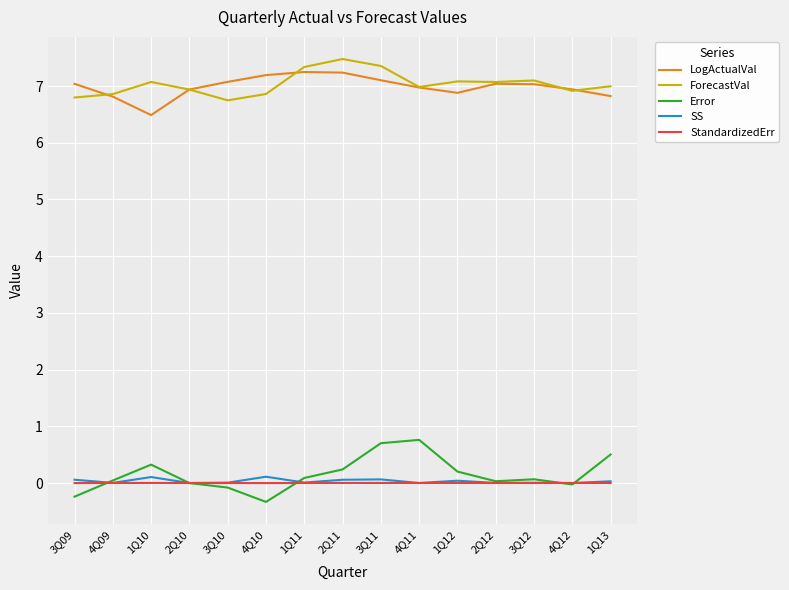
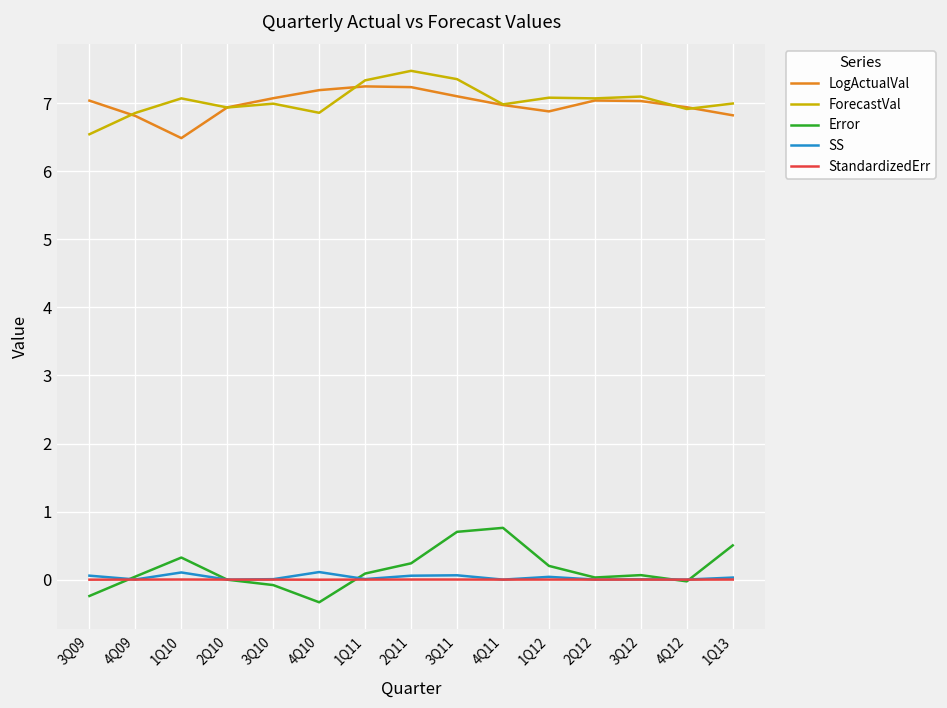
  {
    "LogActualVal": {
      "3Q09": 7.0,
      "1Q10": 6.5,
      "3Q10": 7.1,
      "4Q10": 7.2,
      "1Q11": 7.2,
      "2Q11": 7.2,
      "3Q11": 7.1,
      "1Q12": 6.9,
      "3Q12": 7.0,
      "1Q13": 6.8
    },
    "ForecastVal": {
-     "3Q09": 6.8,
+     "3Q09": 6.5,
      "1Q10": 7.1,
-     "3Q10": 6.7,
+     "3Q10": 7.0,
      "4Q10": 6.9,
      "1Q11": 7.3,
      "2Q11": 7.5,
      "3Q11": 7.4,
      "1Q12": 7.1,
      "3Q12": 7.1,
      "1Q13": 7.0
    },
    "Error": {
      "3Q09": -0.2,
      "1Q10": 0.3,
      "3Q10": -0.1,
      "4Q10": -0.3,
      "1Q11": 0.1,
      "2Q11": 0.2,
      "3Q11": 0.7,
      "4Q11": 0.8,
      "1Q12": 0.2,
      "3Q12": 0.1,
      "1Q13": 0.5
    },
    "SS": {
      "3Q09": 0.1,
      "1Q10": 0.1,
      "4Q10": 0.1,
      "2Q11": 0.1,
      "3Q11": 0.1
    },
    "StandardizedErr": {
      "3Q09": 0.0,
      "1Q10": 0.0,
      "4Q10": 0.0,
      "2Q11": 0.0,
      "3Q11": 0.0
    }
  }
